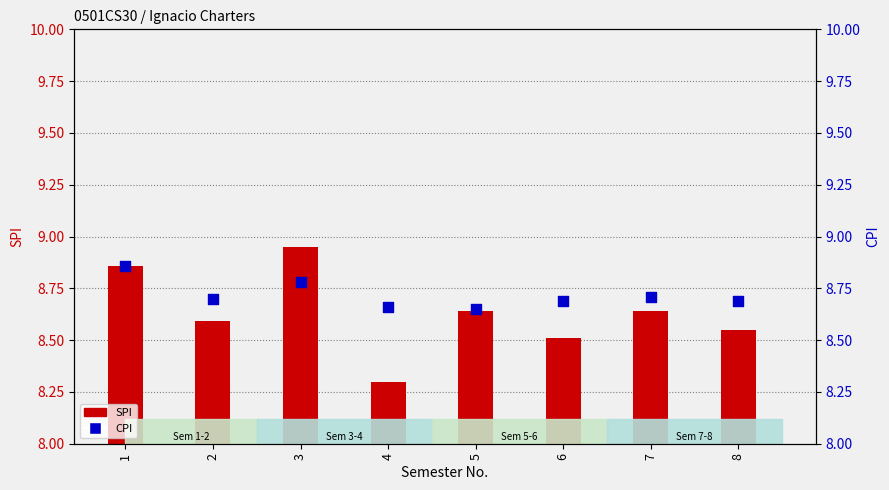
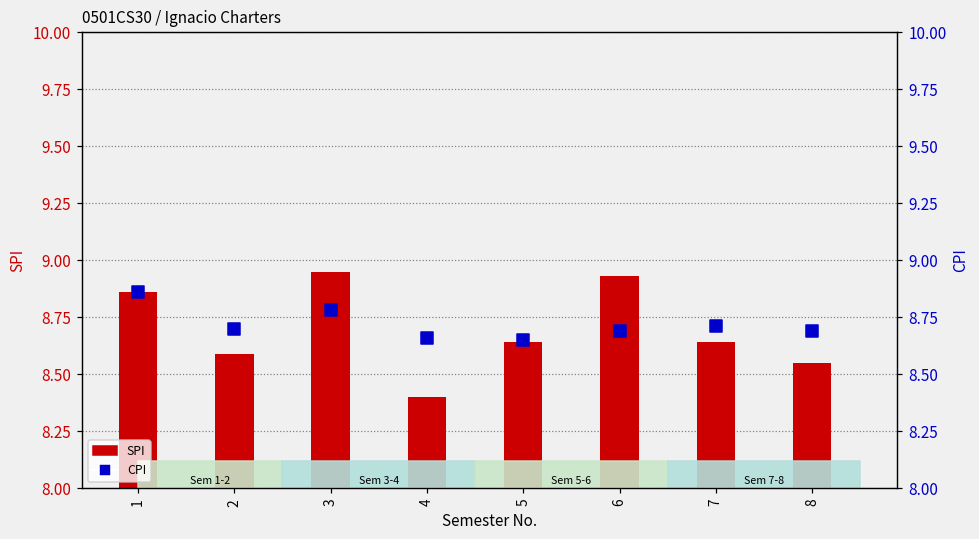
  {
    "SPI": {
      "1": 8.86,
      "2": 8.59,
      "3": 8.95,
-     "4": 8.3,
+     "4": 8.4,
      "5": 8.64,
-     "6": 8.51,
+     "6": 8.93,
      "7": 8.64,
      "8": 8.55
    }
  }
